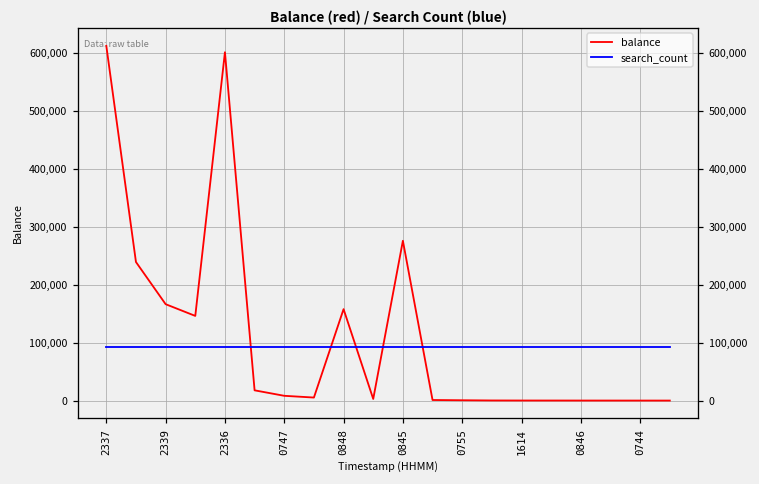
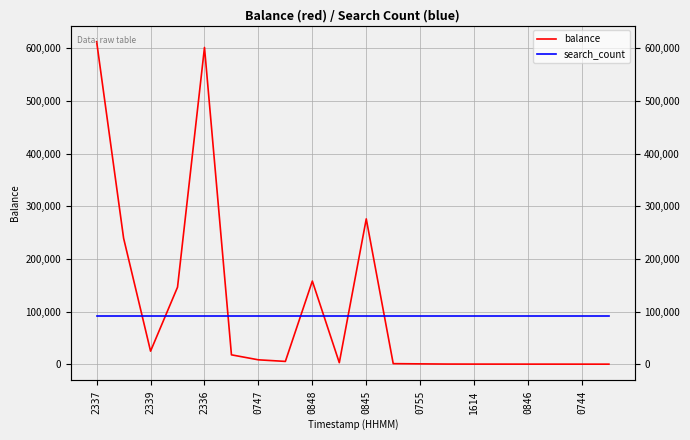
  {
    "balance": {
      "2337": "610,000",
-     "2339": "170,000",
+     "2339": "20,000",
      "2336": "600,000",
      "0747": "10,000",
      "0848": "160,000",
      "0845": "280,000",
      "0755": "0",
      "1614": "0",
      "0846": "0",
      "0744": "0"
    },
    "search_count": {
      "2337": "90,000",
      "2339": "90,000",
      "2336": "90,000",
      "0747": "90,000",
      "0848": "90,000",
      "0845": "90,000",
      "0755": "90,000",
      "1614": "90,000",
      "0846": "90,000",
      "0744": "90,000"
    }
  }
